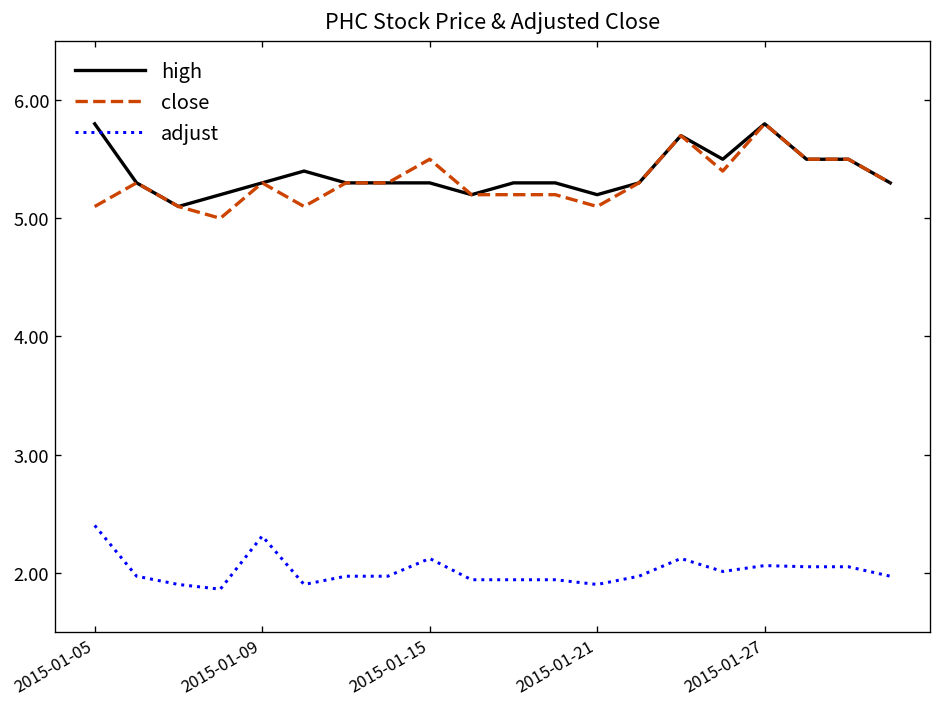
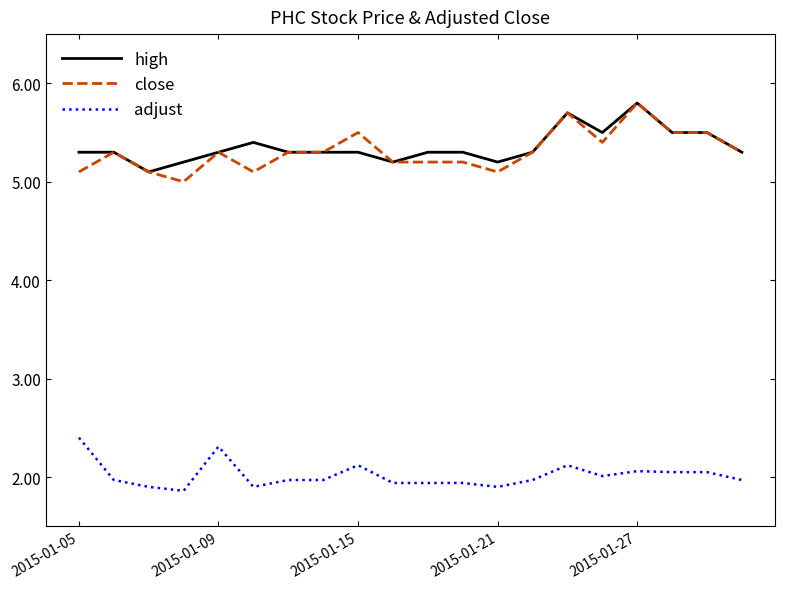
  {
    "high": {
-     "2015-01-05": 5.8,
+     "2015-01-05": 5.3,
      "2015-01-15": 5.3,
      "2015-01-21": 5.2
    },
    "close": {
      "2015-01-05": 5.1,
      "2015-01-15": 5.5,
      "2015-01-21": 5.1
    },
    "adjust": {
      "2015-01-05": 2.4,
      "2015-01-09": 2.3,
      "2015-01-15": 2.1,
      "2015-01-21": 1.9,
      "2015-01-27": 2.1
    }
  }
